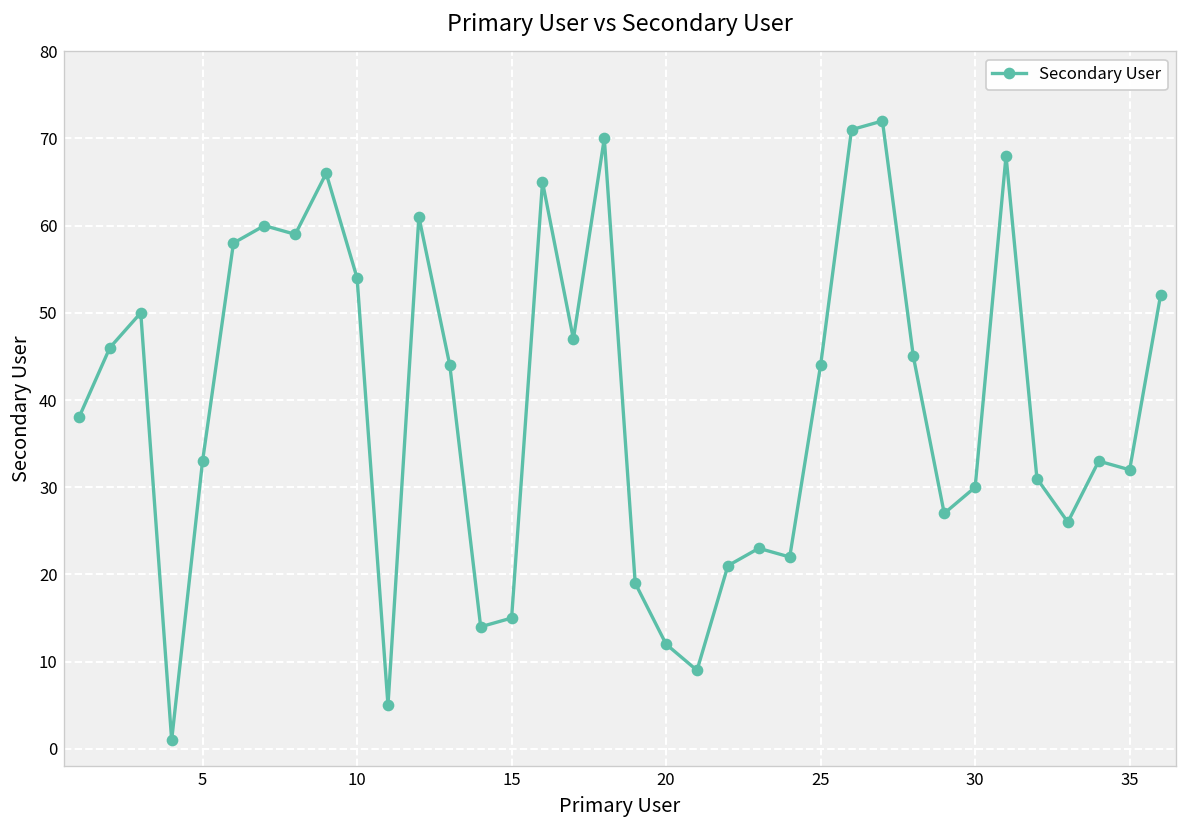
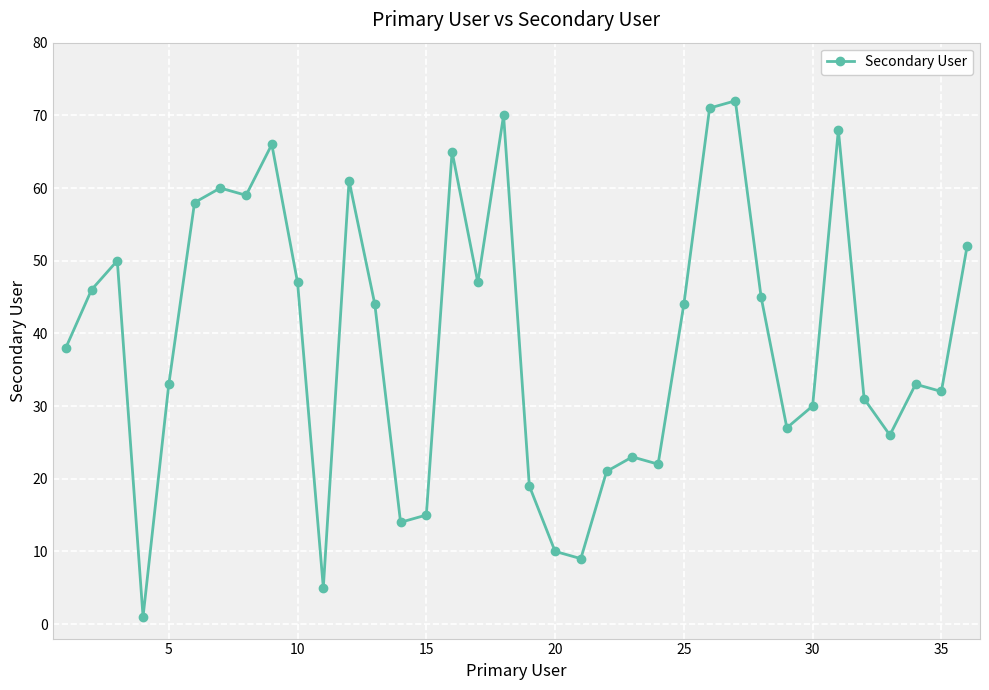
  {
    "5": 33,
-   "10": 54,
+   "10": 47,
    "15": 15,
-   "20": 12,
+   "20": 10,
    "25": 44,
    "30": 30,
    "35": 32
  }
